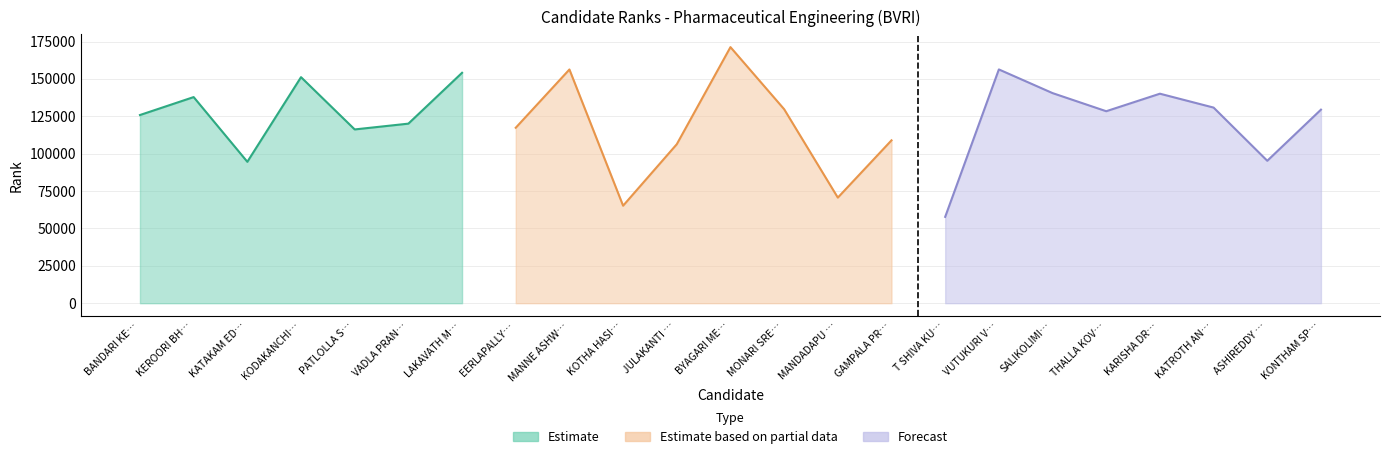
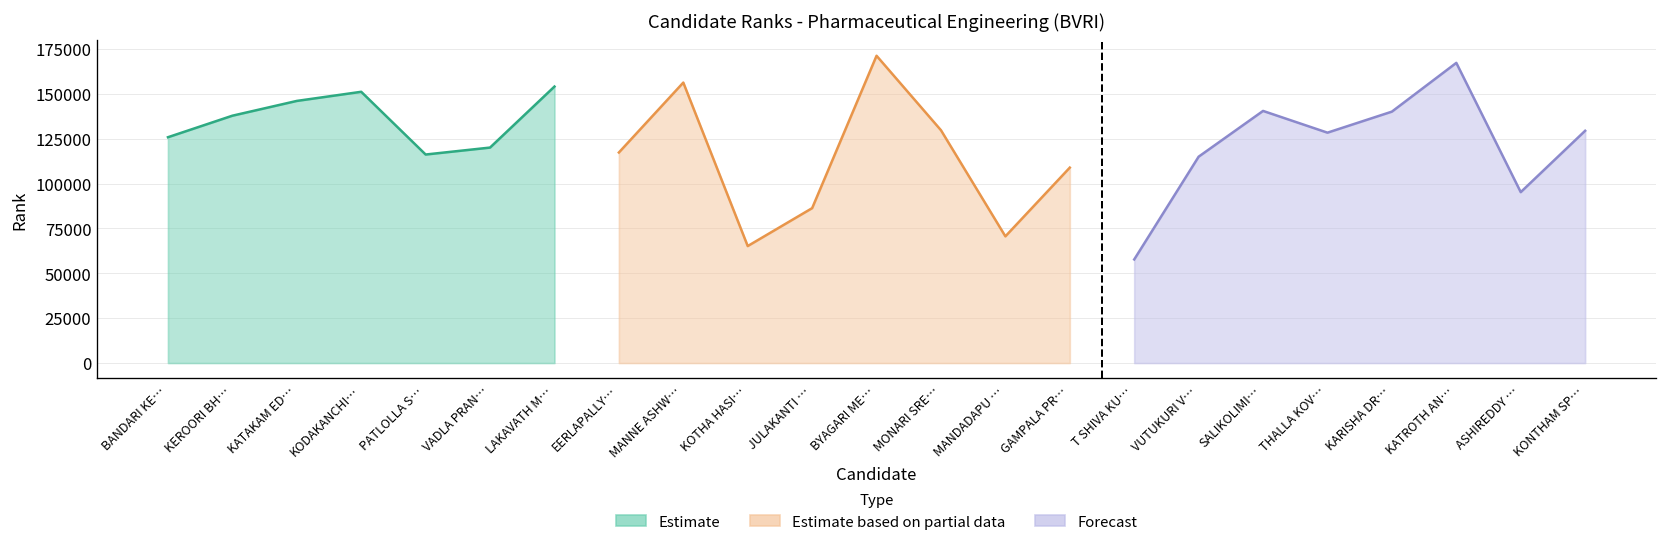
  {
    "Estimate": {
      "BANDARI KE…": 126000,
      "KEROORI BH…": 138000,
-     "KATAKAM ED…": 95000,
+     "KATAKAM ED…": 146000,
      "KODAKANCHI…": 151000,
      "PATLOLLA S…": 116000,
      "VADLA PRAN…": 120000,
      "LAKAVATH M…": 154000
    },
    "Estimate based on partial data": {
      "EERLAPALLY…": 117000,
      "MANNE ASHW…": 156000,
      "KOTHA HASI…": 65000,
-     "JULAKANTI …": 106000,
+     "JULAKANTI …": 86000,
      "BYAGARI ME…": 171000,
      "MONARI SRE…": 130000,
      "MANDADAPU …": 71000,
      "GAMPALA PR…": 109000
    },
    "Forecast": {
      "T SHIVA KU…": 58000,
-     "VUTUKURI V…": 156000,
+     "VUTUKURI V…": 115000,
      "SALIKOLIMI…": 141000,
      "THALLA KOV…": 128000,
      "KARISHA DR…": 140000,
-     "KATROTH AN…": 131000,
+     "KATROTH AN…": 167000,
      "ASHIREDDY …": 95000,
      "KONTHAM SP…": 129000
    }
  }
